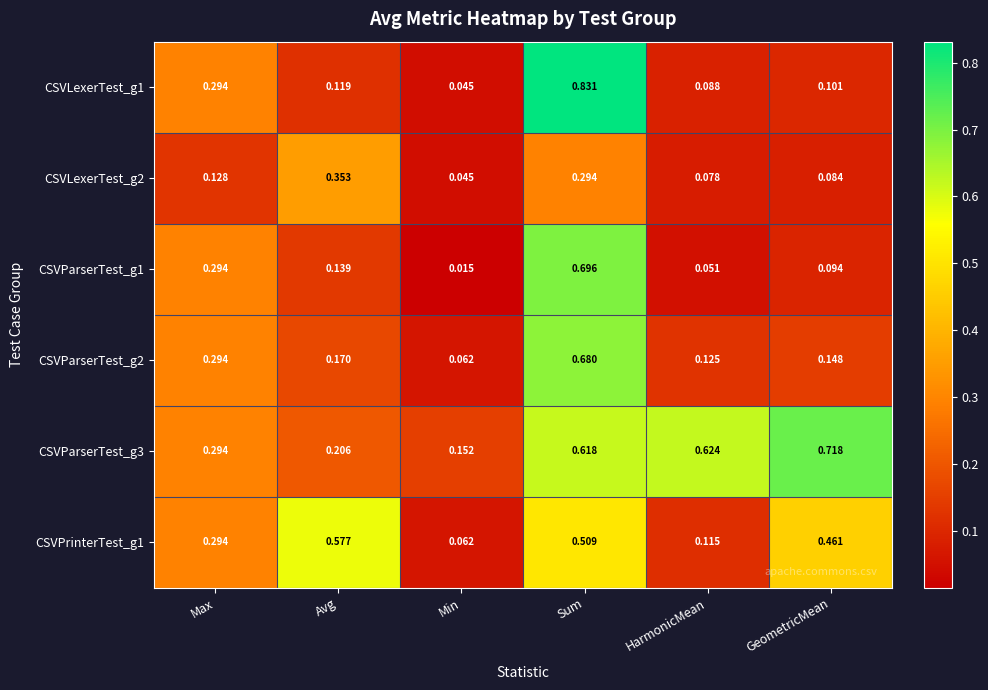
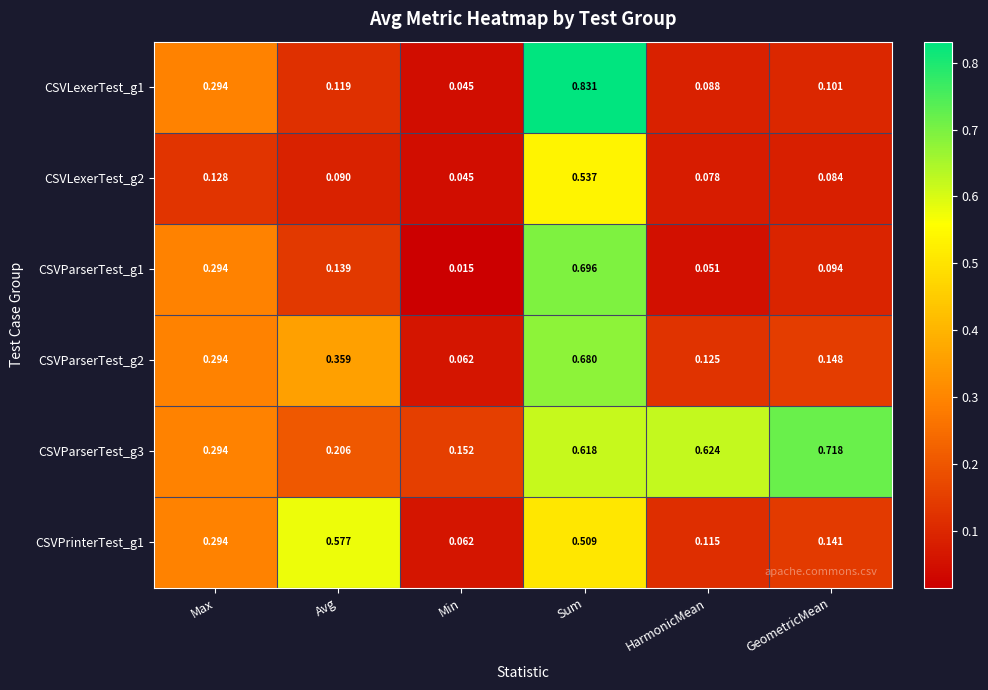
  {
    "CSVLexerTest_g1": {
      "Max": 0.294,
      "Avg": 0.119,
      "Min": 0.045,
      "Sum": 0.831,
      "HarmonicMean": 0.088,
      "GeometricMean": 0.101
    },
    "CSVLexerTest_g2": {
      "Max": 0.128,
-     "Avg": 0.353,
+     "Avg": 0.090,
      "Min": 0.045,
-     "Sum": 0.294,
+     "Sum": 0.537,
      "HarmonicMean": 0.078,
      "GeometricMean": 0.084
    },
    "CSVParserTest_g1": {
      "Max": 0.294,
      "Avg": 0.139,
      "Min": 0.015,
      "Sum": 0.696,
      "HarmonicMean": 0.051,
      "GeometricMean": 0.094
    },
    "CSVParserTest_g2": {
      "Max": 0.294,
-     "Avg": 0.170,
+     "Avg": 0.359,
      "Min": 0.062,
      "Sum": 0.680,
      "HarmonicMean": 0.125,
      "GeometricMean": 0.148
    },
    "CSVParserTest_g3": {
      "Max": 0.294,
      "Avg": 0.206,
      "Min": 0.152,
      "Sum": 0.618,
      "HarmonicMean": 0.624,
      "GeometricMean": 0.718
    },
    "CSVPrinterTest_g1": {
      "Max": 0.294,
      "Avg": 0.577,
      "Min": 0.062,
      "Sum": 0.509,
      "HarmonicMean": 0.115,
-     "GeometricMean": 0.461
+     "GeometricMean": 0.141
    }
  }
